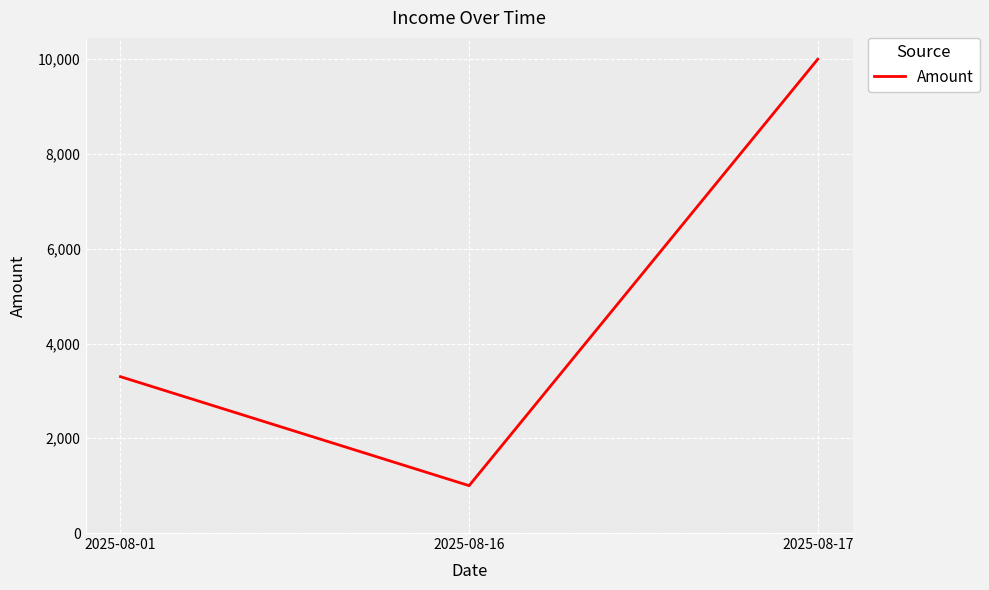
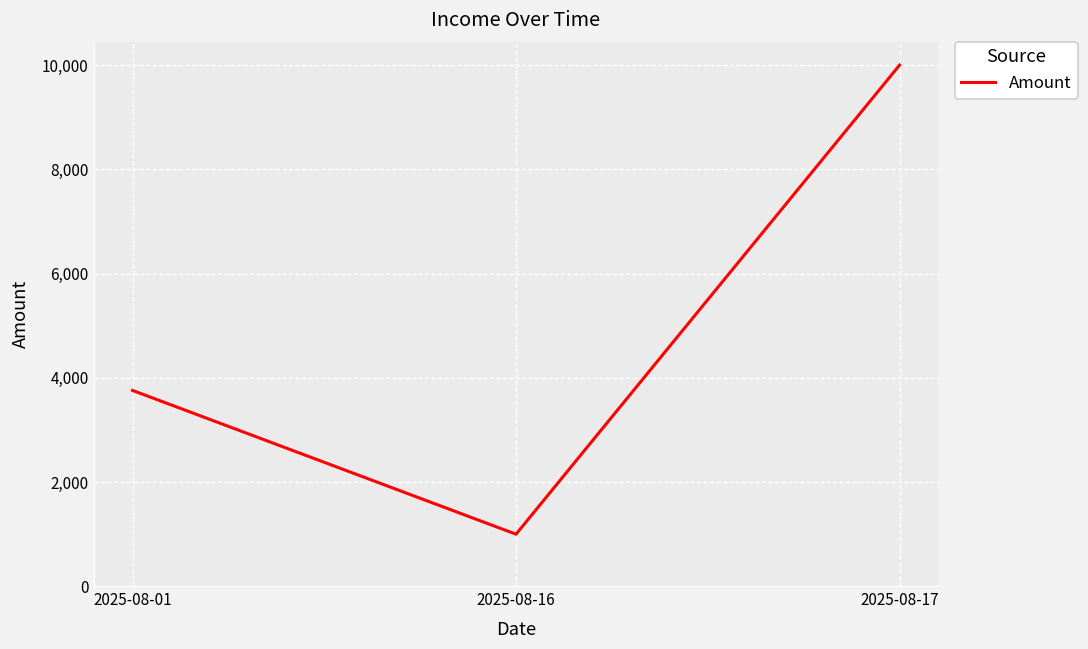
  {
-   "2025-08-01": "3,300",
+   "2025-08-01": "3,800",
    "2025-08-16": "1,000",
    "2025-08-17": "10,000"
  }
